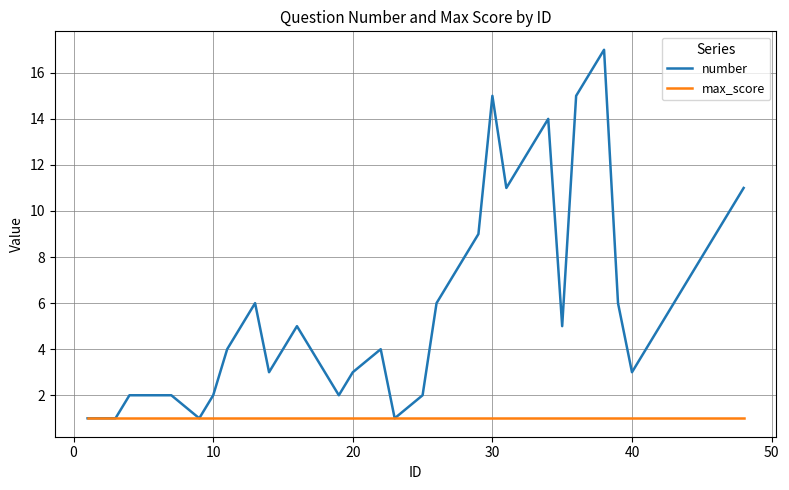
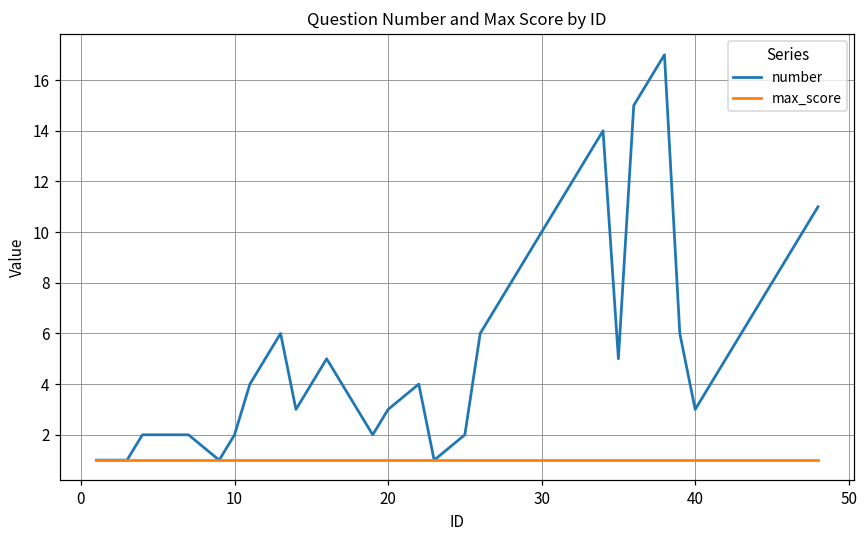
  {
    "number": {
      "10": 2,
      "20": 3,
-     "30": 15,
+     "30": 10,
      "40": 3
    },
    "max_score": {
      "10": 1,
      "20": 1,
      "30": 1,
      "40": 1
    }
  }
